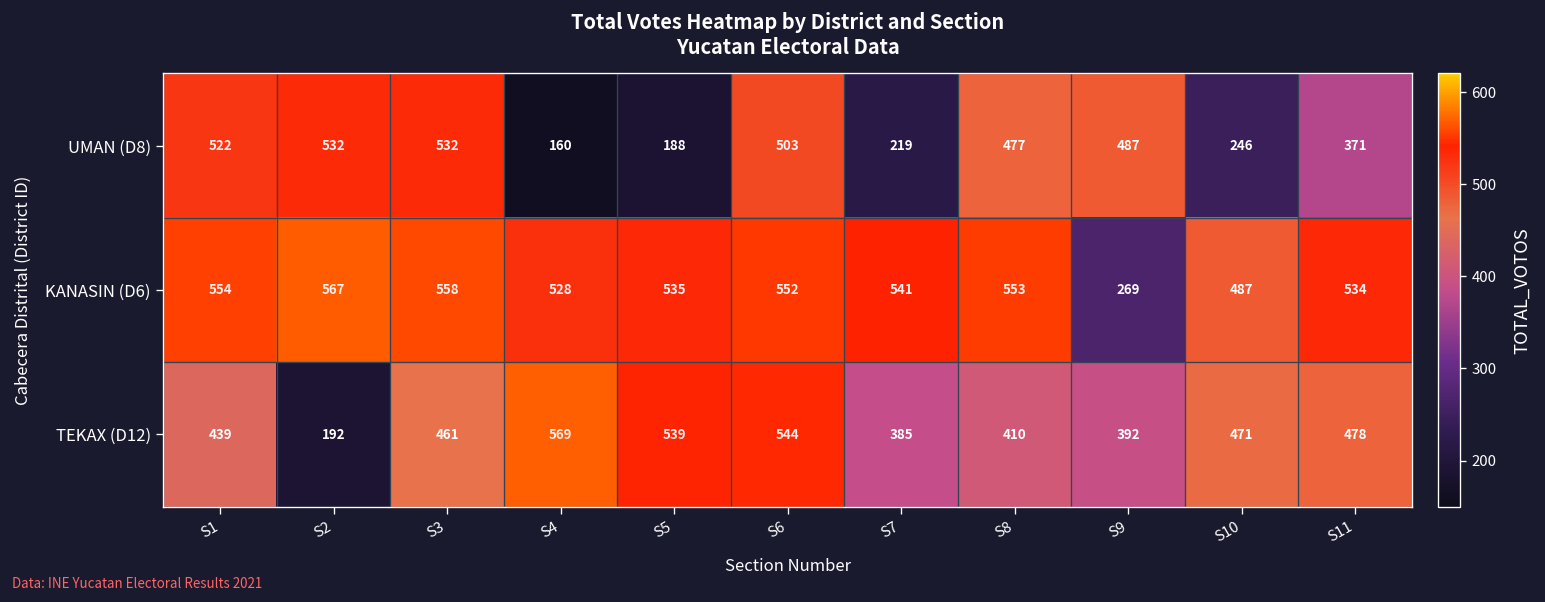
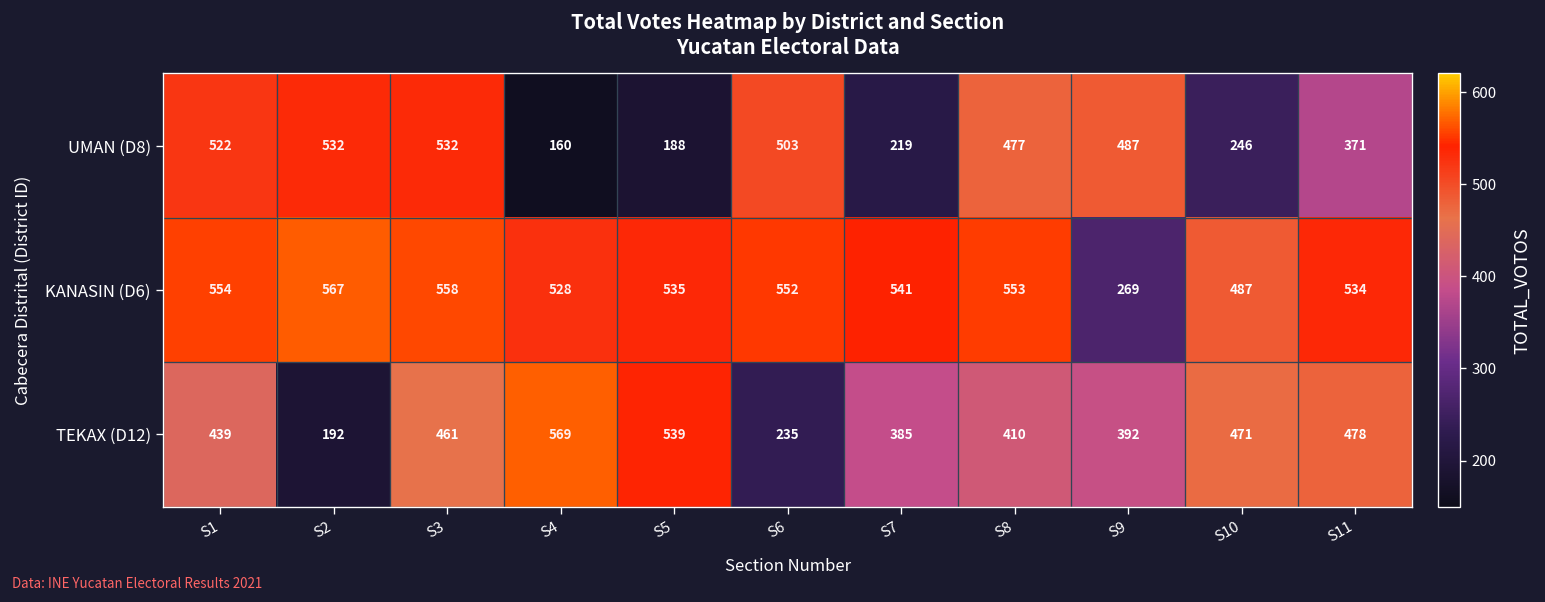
  {
    "UMAN (D8)": {
      "S1": 522,
      "S2": 532,
      "S3": 532,
      "S4": 160,
      "S5": 188,
      "S6": 503,
      "S7": 219,
      "S8": 477,
      "S9": 487,
      "S10": 246,
      "S11": 371
    },
    "KANASIN (D6)": {
      "S1": 554,
      "S2": 567,
      "S3": 558,
      "S4": 528,
      "S5": 535,
      "S6": 552,
      "S7": 541,
      "S8": 553,
      "S9": 269,
      "S10": 487,
      "S11": 534
    },
    "TEKAX (D12)": {
      "S1": 439,
      "S2": 192,
      "S3": 461,
      "S4": 569,
      "S5": 539,
-     "S6": 544,
+     "S6": 235,
      "S7": 385,
      "S8": 410,
      "S9": 392,
      "S10": 471,
      "S11": 478
    }
  }
